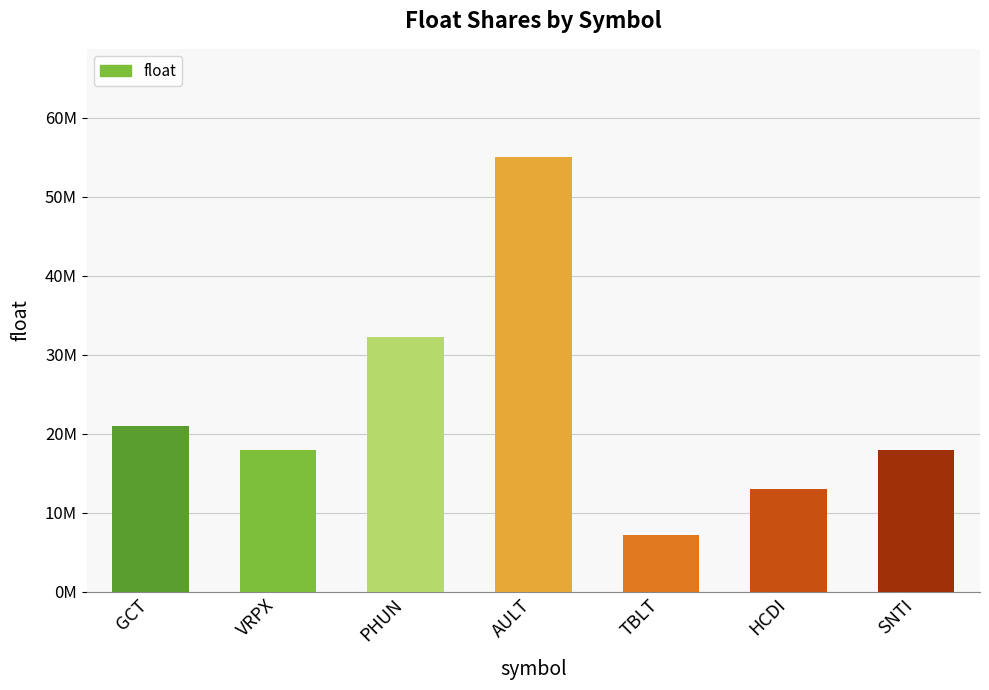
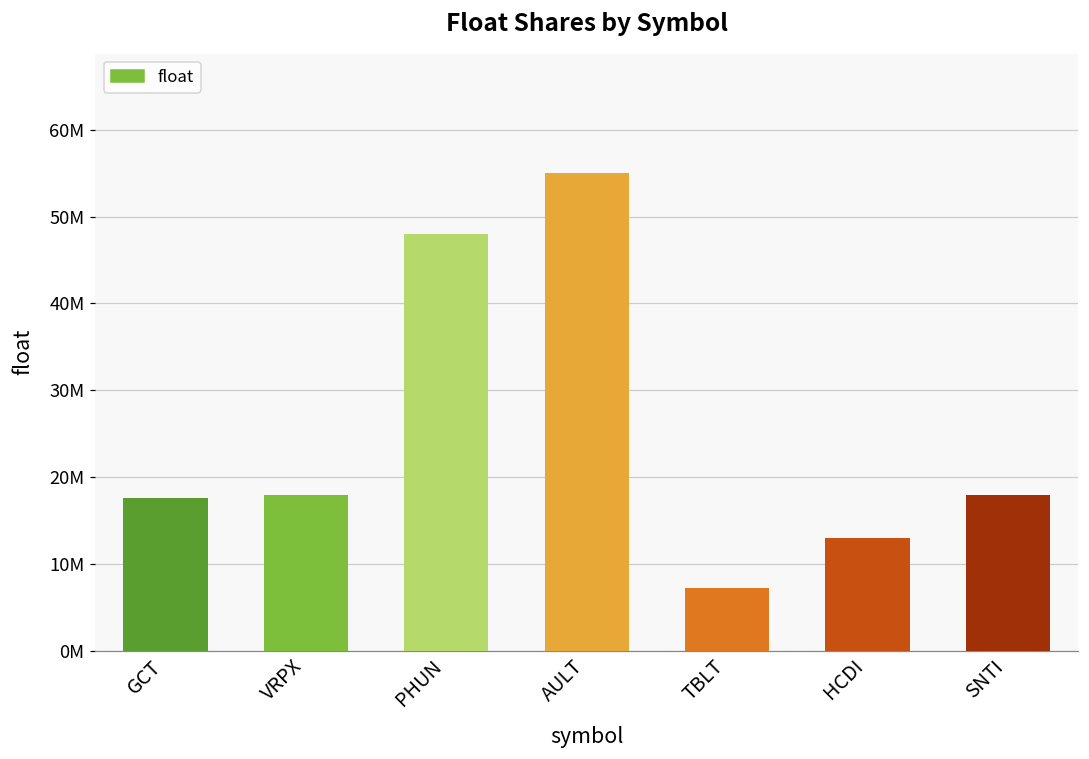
  {
-   "GCT": 21000000,
+   "GCT": 18000000,
    "VRPX": 18000000,
-   "PHUN": 32000000,
+   "PHUN": 48000000,
    "AULT": 55000000,
    "TBLT": 7000000,
    "HCDI": 13000000,
    "SNTI": 18000000
  }
